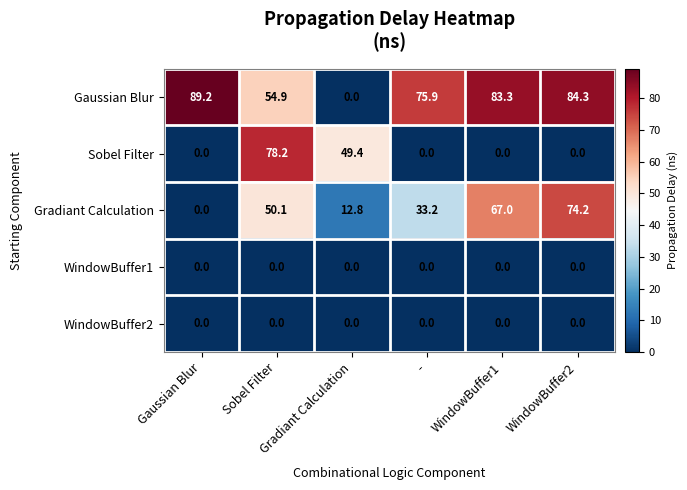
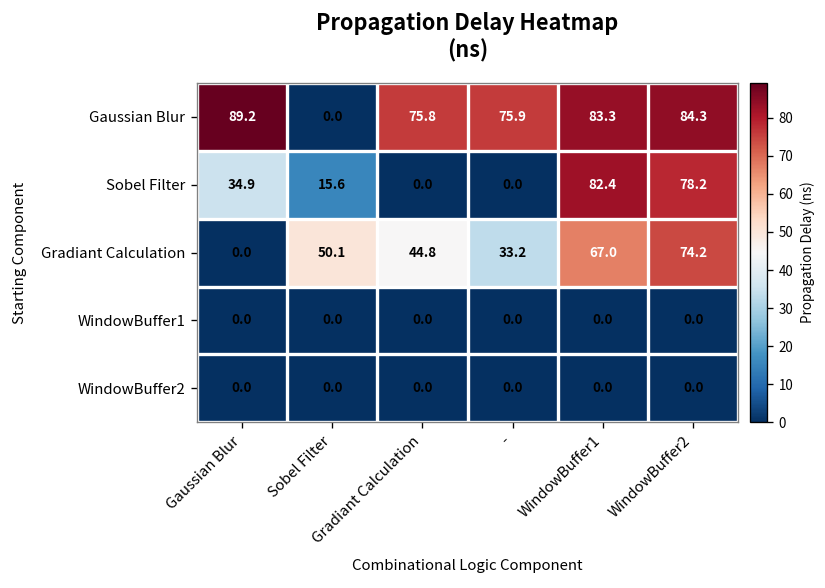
  {
    "Gaussian Blur": {
      "Gaussian Blur": 89.2,
-     "Sobel Filter": 54.9,
-     "Gradiant Calculation": 0.0,
+     "Sobel Filter": 0.0,
+     "Gradiant Calculation": 75.8,
      "-": 75.9,
      "WindowBuffer1": 83.3,
      "WindowBuffer2": 84.3
    },
    "Sobel Filter": {
-     "Gaussian Blur": 0.0,
-     "Sobel Filter": 78.2,
-     "Gradiant Calculation": 49.4,
+     "Gaussian Blur": 34.9,
+     "Sobel Filter": 15.6,
+     "Gradiant Calculation": 0.0,
      "-": 0.0,
-     "WindowBuffer1": 0.0,
-     "WindowBuffer2": 0.0
+     "WindowBuffer1": 82.4,
+     "WindowBuffer2": 78.2
    },
    "Gradiant Calculation": {
      "Gaussian Blur": 0.0,
      "Sobel Filter": 50.1,
-     "Gradiant Calculation": 12.8,
+     "Gradiant Calculation": 44.8,
      "-": 33.2,
      "WindowBuffer1": 67.0,
      "WindowBuffer2": 74.2
    },
    "WindowBuffer1": {
      "Gaussian Blur": 0.0,
      "Sobel Filter": 0.0,
      "Gradiant Calculation": 0.0,
      "-": 0.0,
      "WindowBuffer1": 0.0,
      "WindowBuffer2": 0.0
    },
    "WindowBuffer2": {
      "Gaussian Blur": 0.0,
      "Sobel Filter": 0.0,
      "Gradiant Calculation": 0.0,
      "-": 0.0,
      "WindowBuffer1": 0.0,
      "WindowBuffer2": 0.0
    }
  }
